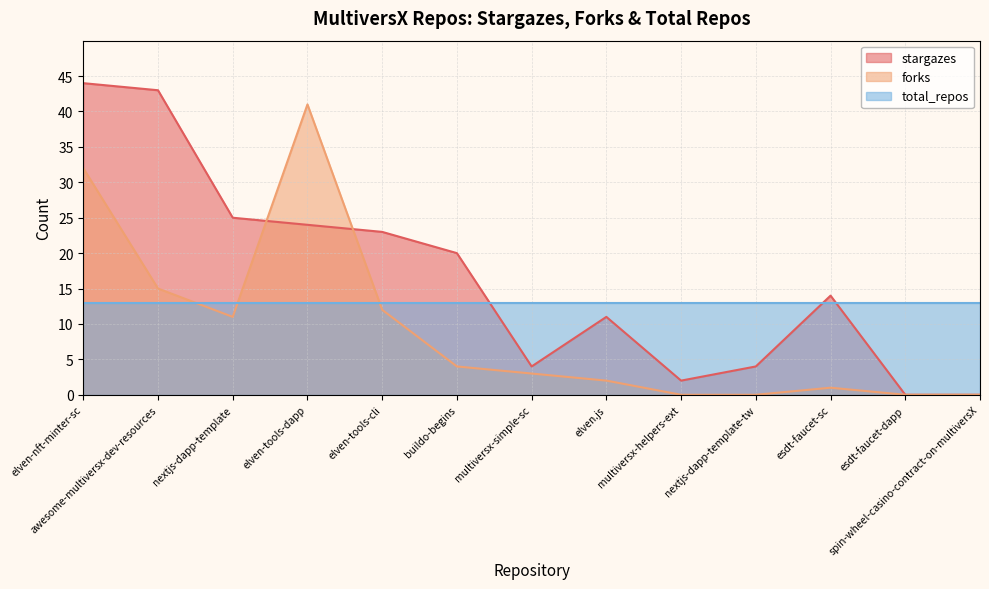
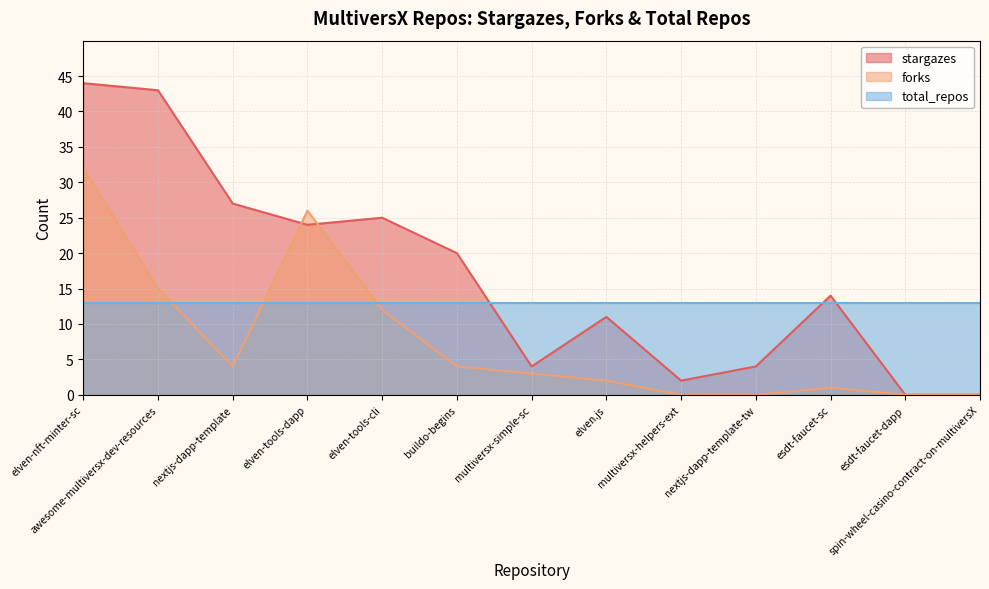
  {
    "stargazes": {
      "elven-nft-minter-sc": 44,
      "awesome-multiversx-dev-resources": 43,
-     "nextjs-dapp-template": 25,
+     "nextjs-dapp-template": 27,
      "elven-tools-dapp": 24,
-     "elven-tools-cli": 23,
+     "elven-tools-cli": 25,
      "buildo-begins": 20,
      "multiversx-simple-sc": 4,
      "elven.js": 11,
      "multiversx-helpers-ext": 2,
      "nextjs-dapp-template-tw": 4,
      "esdt-faucet-sc": 14
    },
    "forks": {
      "elven-nft-minter-sc": 32,
      "awesome-multiversx-dev-resources": 15,
-     "nextjs-dapp-template": 11,
-     "elven-tools-dapp": 41,
+     "nextjs-dapp-template": 4,
+     "elven-tools-dapp": 26,
      "elven-tools-cli": 12,
      "buildo-begins": 4,
      "multiversx-simple-sc": 3,
      "elven.js": 2,
      "multiversx-helpers-ext": 0,
      "nextjs-dapp-template-tw": 0,
      "esdt-faucet-sc": 1
    },
    "total_repos": {
      "elven-nft-minter-sc": 13,
      "awesome-multiversx-dev-resources": 13,
      "nextjs-dapp-template": 13,
      "elven-tools-dapp": 13,
      "elven-tools-cli": 13,
      "buildo-begins": 13,
      "multiversx-simple-sc": 13,
      "elven.js": 13,
      "multiversx-helpers-ext": 13,
      "nextjs-dapp-template-tw": 13,
      "esdt-faucet-sc": 13,
      "esdt-faucet-dapp": 13,
      "spin-wheel-casino-contract-on-multiversX": 13
    }
  }
